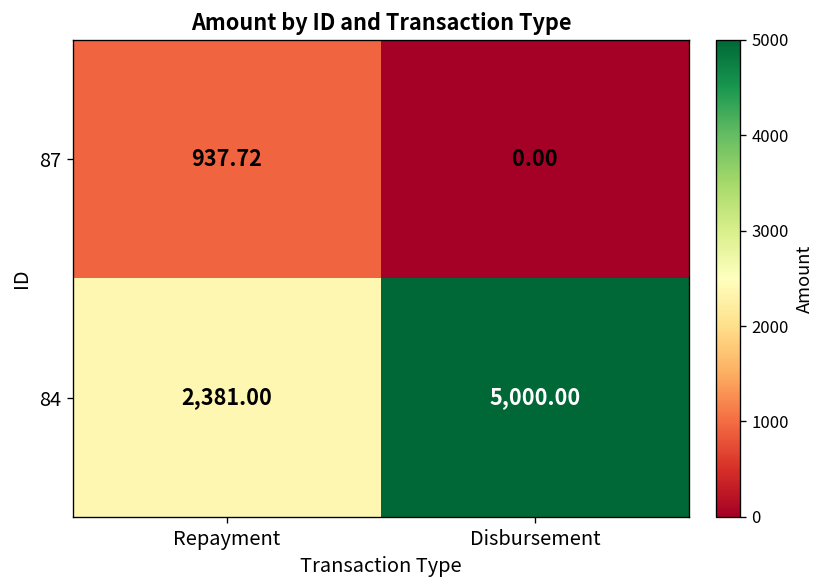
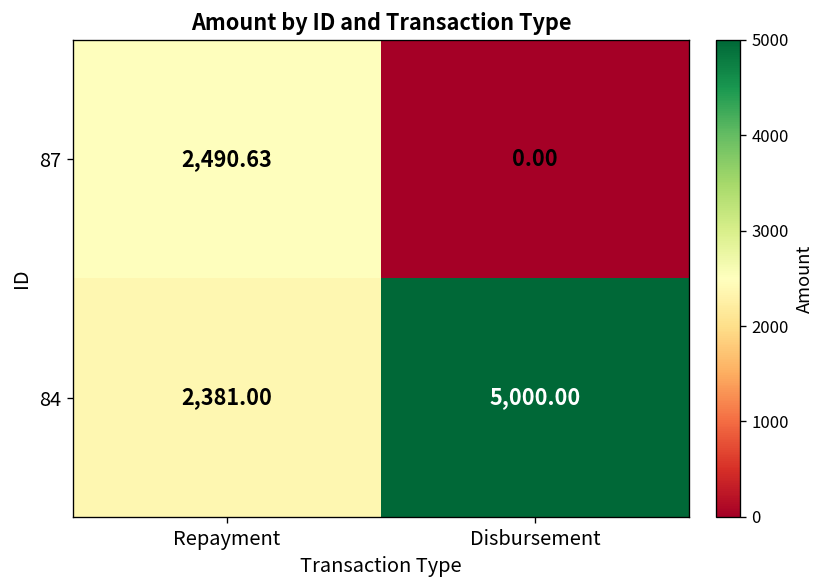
  {
    "87": {
-     "Repayment": "937.72",
+     "Repayment": "2,490.63",
      "Disbursement": "0.00"
    },
    "84": {
      "Repayment": "2,381.00",
      "Disbursement": "5,000.00"
    }
  }
